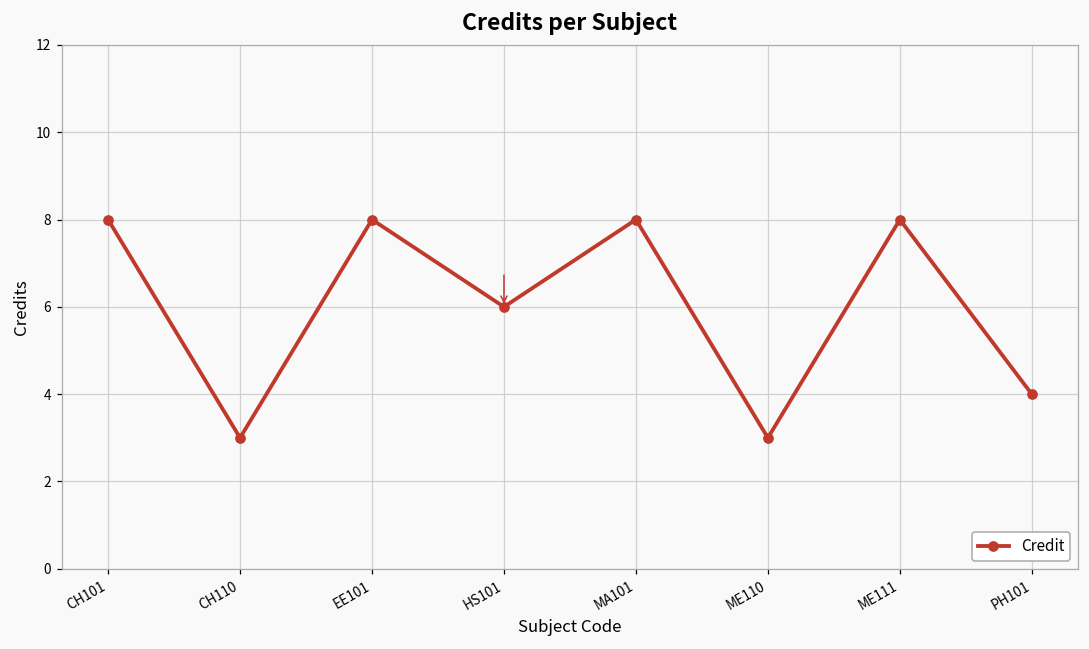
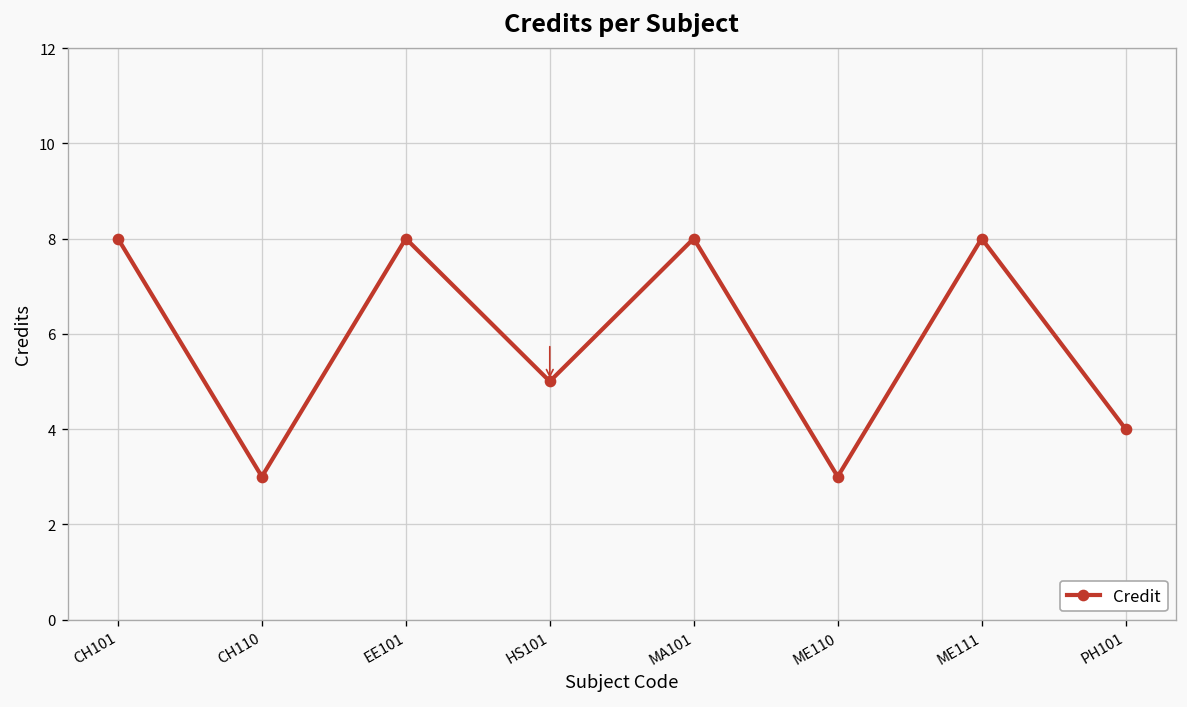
  {
    "CH101": 8,
    "CH110": 3,
    "EE101": 8,
-   "HS101": 6,
+   "HS101": 5,
    "MA101": 8,
    "ME110": 3,
    "ME111": 8,
    "PH101": 4
  }
